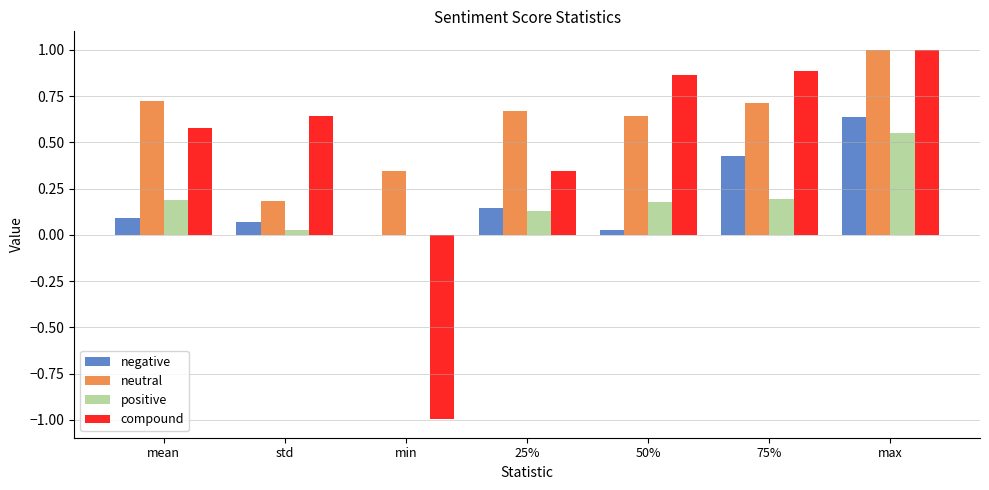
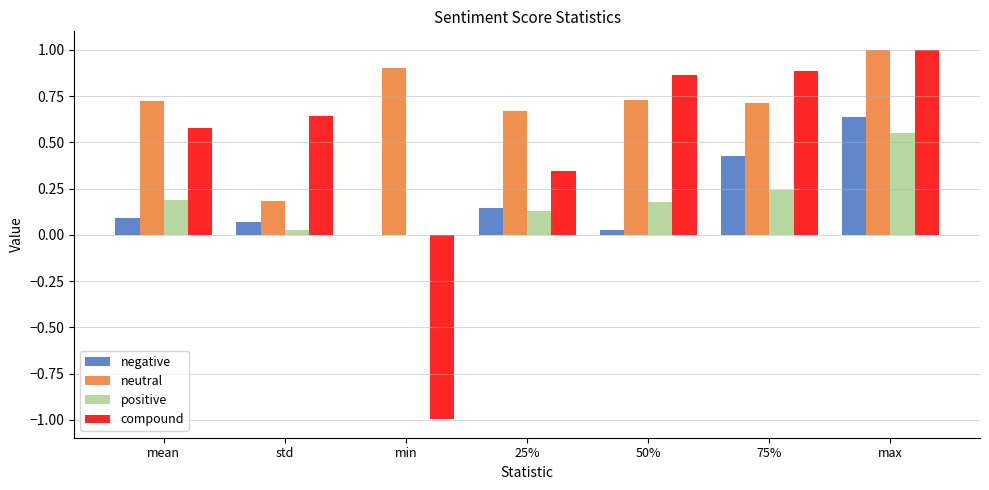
  {
    "negative": {
      "mean": 0.09,
      "std": 0.07,
      "min": 0.00,
      "25%": 0.15,
      "50%": 0.03,
      "75%": 0.43,
      "max": 0.64
    },
    "neutral": {
      "mean": 0.72,
      "std": 0.18,
-     "min": 0.35,
+     "min": 0.90,
      "25%": 0.67,
-     "50%": 0.64,
+     "50%": 0.73,
      "75%": 0.71,
      "max": 1.00
    },
    "positive": {
      "mean": 0.19,
      "std": 0.03,
      "min": 0.00,
      "25%": 0.13,
      "50%": 0.18,
-     "75%": 0.19,
+     "75%": 0.24,
      "max": 0.55
    },
    "compound": {
      "mean": 0.58,
      "std": 0.64,
      "min": -1.00,
      "25%": 0.34,
      "50%": 0.86,
      "75%": 0.88,
      "max": 1.00
    }
  }
